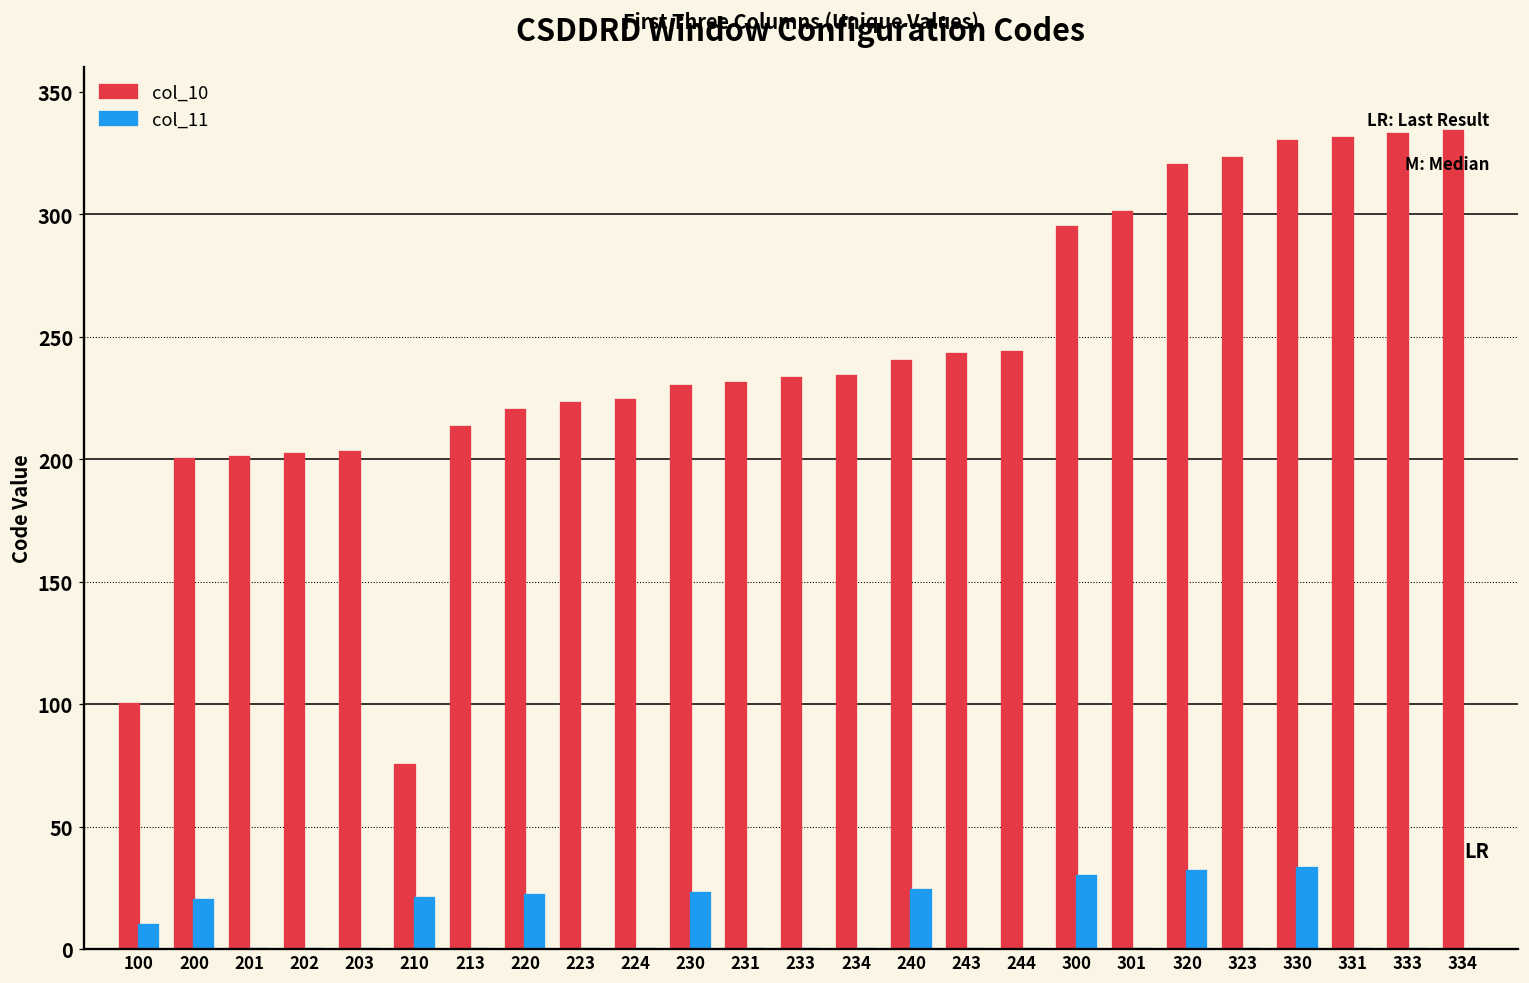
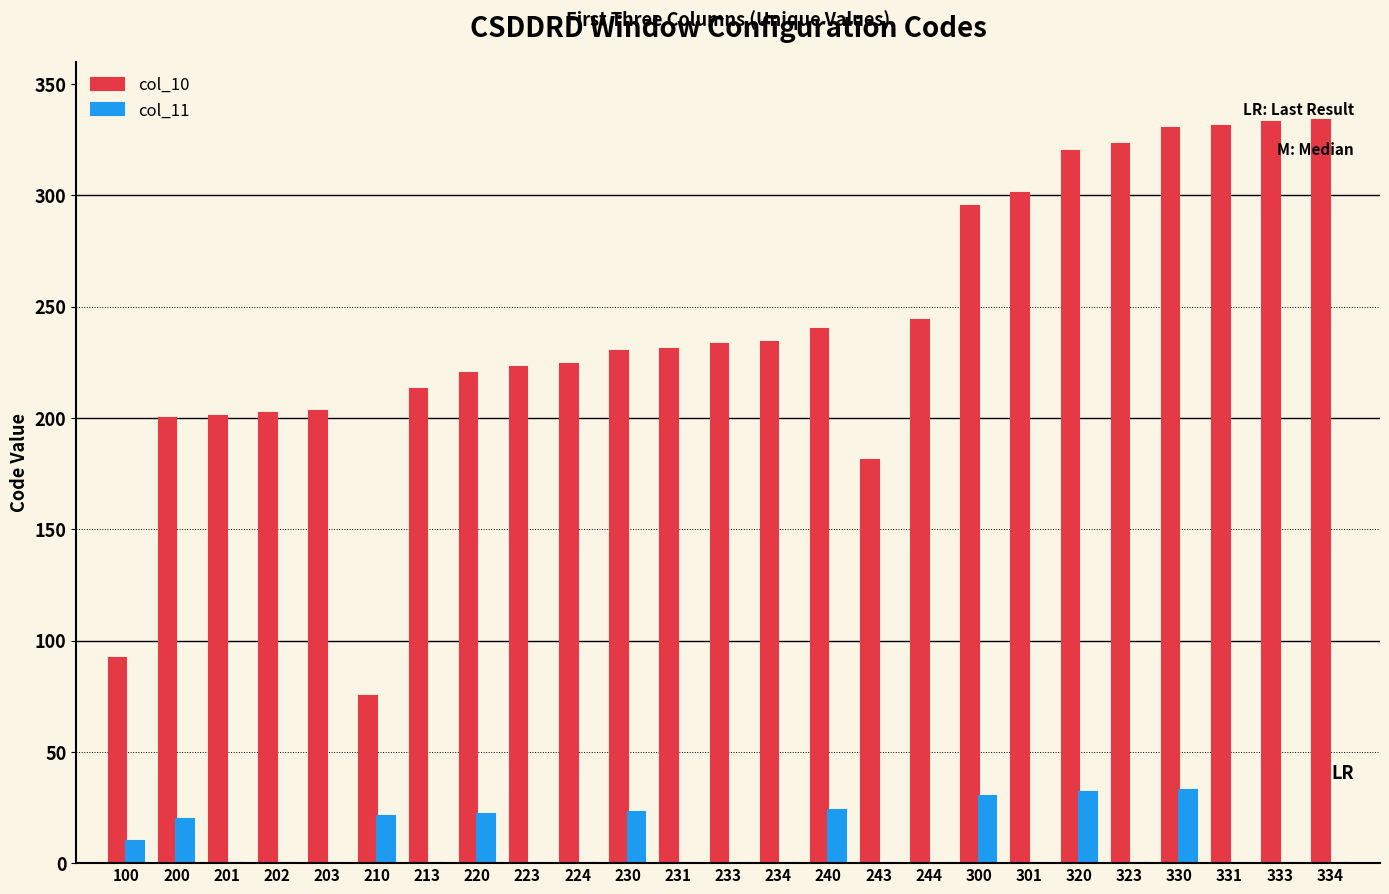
  {
    "col_10": {
-     "100": 100,
+     "100": 92,
      "200": 200,
      "201": 201,
      "202": 202,
      "203": 203,
      "210": 75,
      "213": 213,
      "220": 220,
      "223": 223,
      "224": 224,
      "230": 230,
      "231": 231,
      "233": 233,
      "234": 234,
      "240": 240,
-     "243": 243,
+     "243": 181,
      "244": 244,
      "300": 295,
      "301": 301,
      "320": 320,
      "323": 323,
      "330": 330,
      "331": 331,
      "333": 333,
      "334": 334
    },
    "col_11": {
      "100": 10,
      "200": 20,
      "201": 0,
      "202": 0,
      "203": 0,
      "210": 21,
      "213": 0,
      "220": 22,
      "223": 0,
      "224": 0,
      "230": 23,
      "231": 0,
      "233": 0,
      "234": 0,
      "240": 24,
      "243": 0,
      "244": 0,
      "300": 30,
      "301": 0,
      "320": 32,
      "323": 0,
      "330": 33,
      "331": 0,
      "333": 0,
      "334": 0
    }
  }
